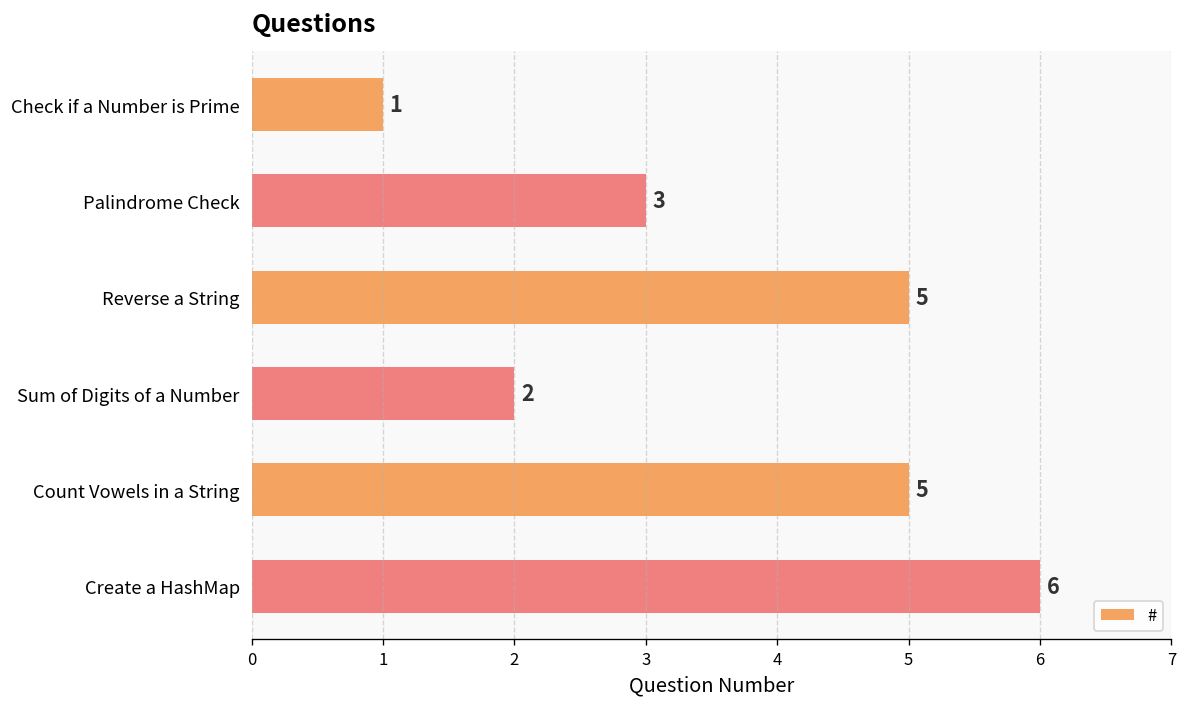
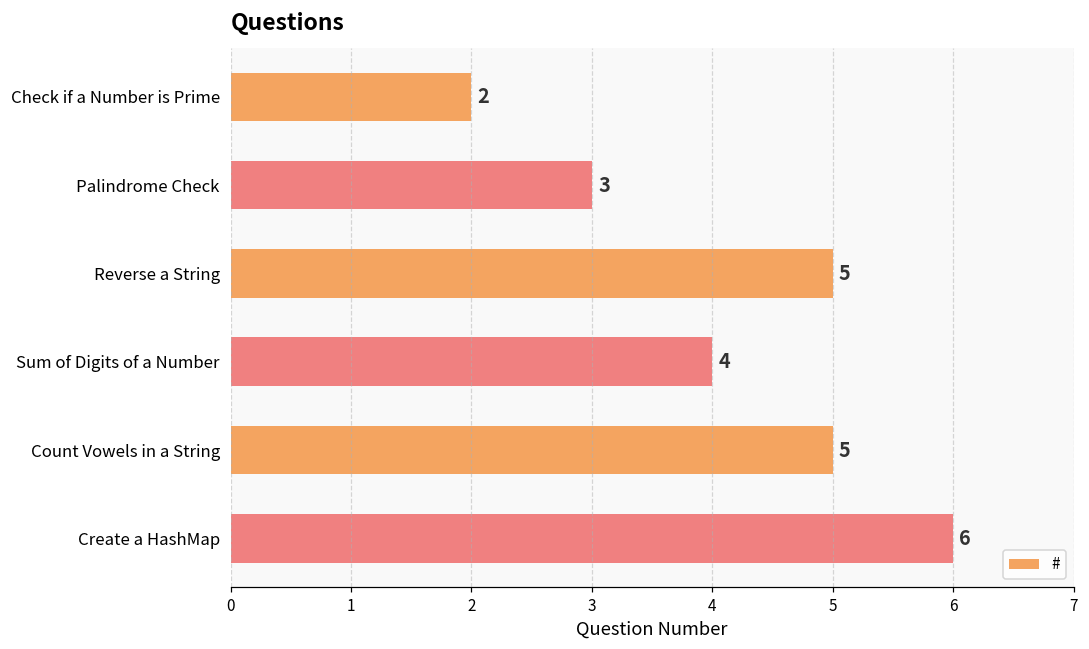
  {
-   "Check if a Number is Prime": 1,
+   "Check if a Number is Prime": 2,
    "Palindrome Check": 3,
    "Reverse a String": 5,
-   "Sum of Digits of a Number": 2,
+   "Sum of Digits of a Number": 4,
    "Count Vowels in a String": 5,
    "Create a HashMap": 6
  }
